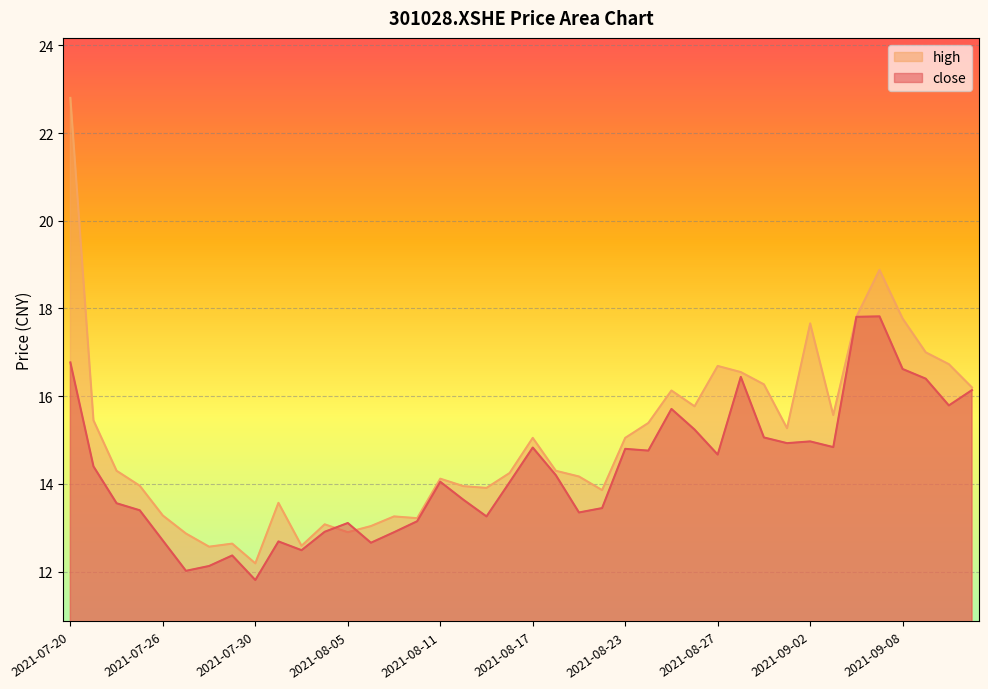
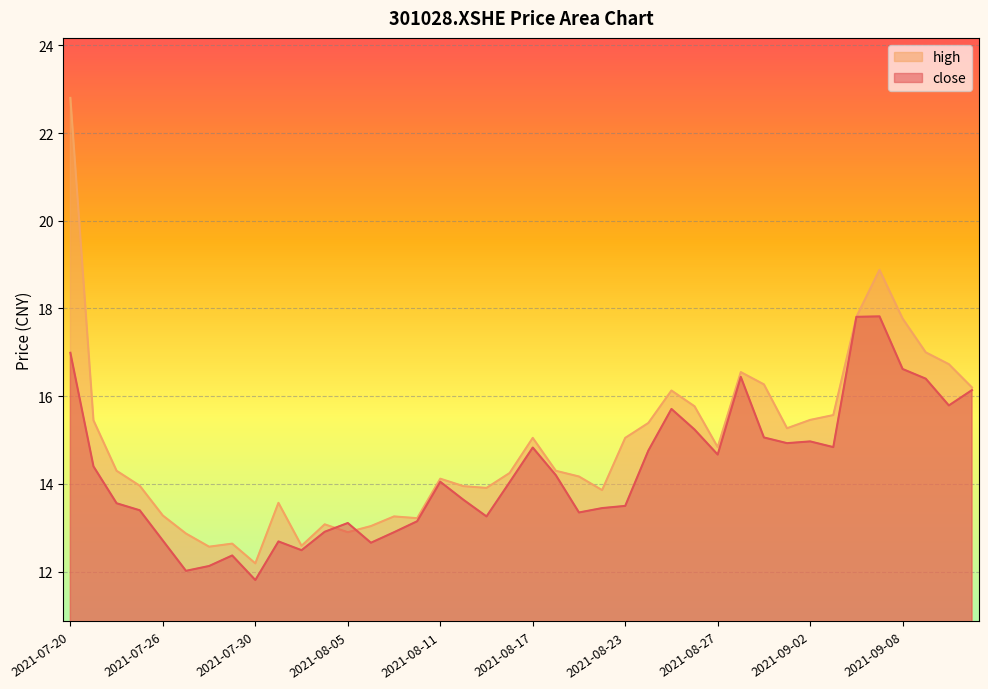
  {
    "high": {
      "2021-07-20": 22.8,
      "2021-07-26": 13.3,
      "2021-07-30": 12.2,
      "2021-08-05": 12.9,
      "2021-08-11": 14.1,
      "2021-08-17": 15.1,
      "2021-08-23": 15.1,
-     "2021-08-27": 16.7,
-     "2021-09-02": 17.7,
+     "2021-08-27": 14.8,
+     "2021-09-02": 15.5,
      "2021-09-08": 17.8
    },
    "close": {
-     "2021-07-20": 16.8,
+     "2021-07-20": 17.0,
      "2021-07-26": 12.7,
      "2021-07-30": 11.8,
      "2021-08-05": 13.1,
      "2021-08-11": 14.1,
      "2021-08-17": 14.8,
-     "2021-08-23": 14.8,
+     "2021-08-23": 13.5,
      "2021-08-27": 14.7,
      "2021-09-02": 15.0,
      "2021-09-08": 16.6
    }
  }
